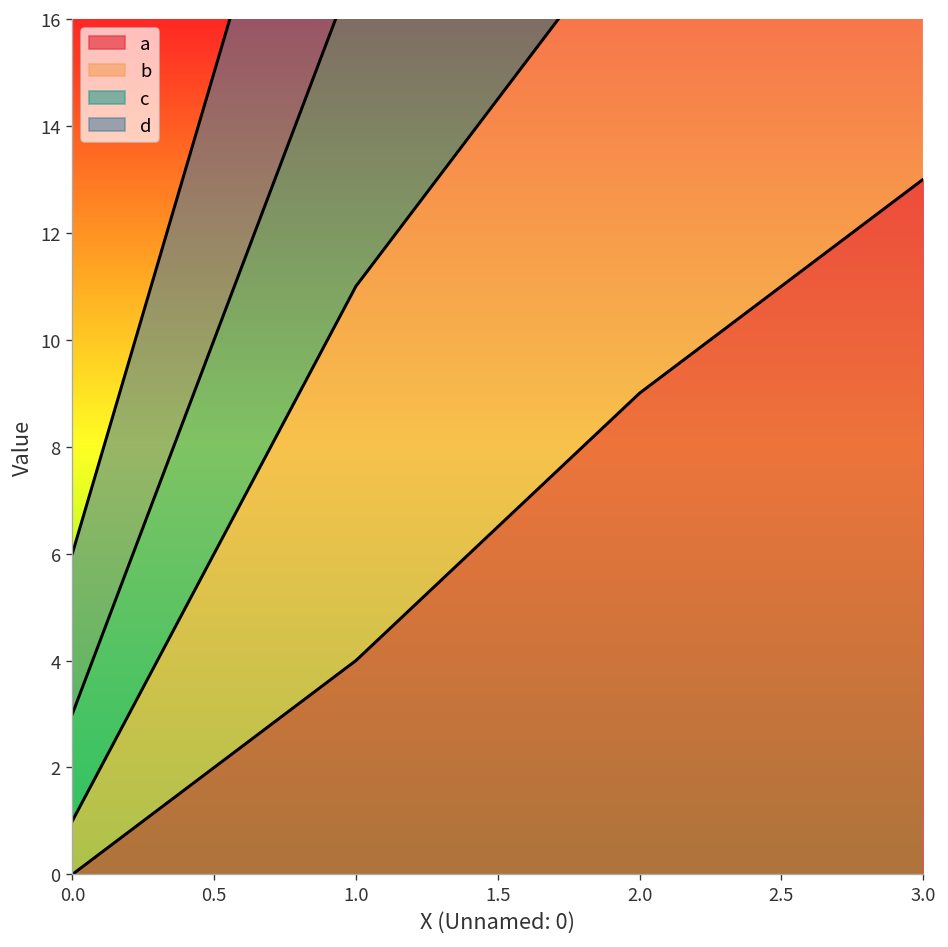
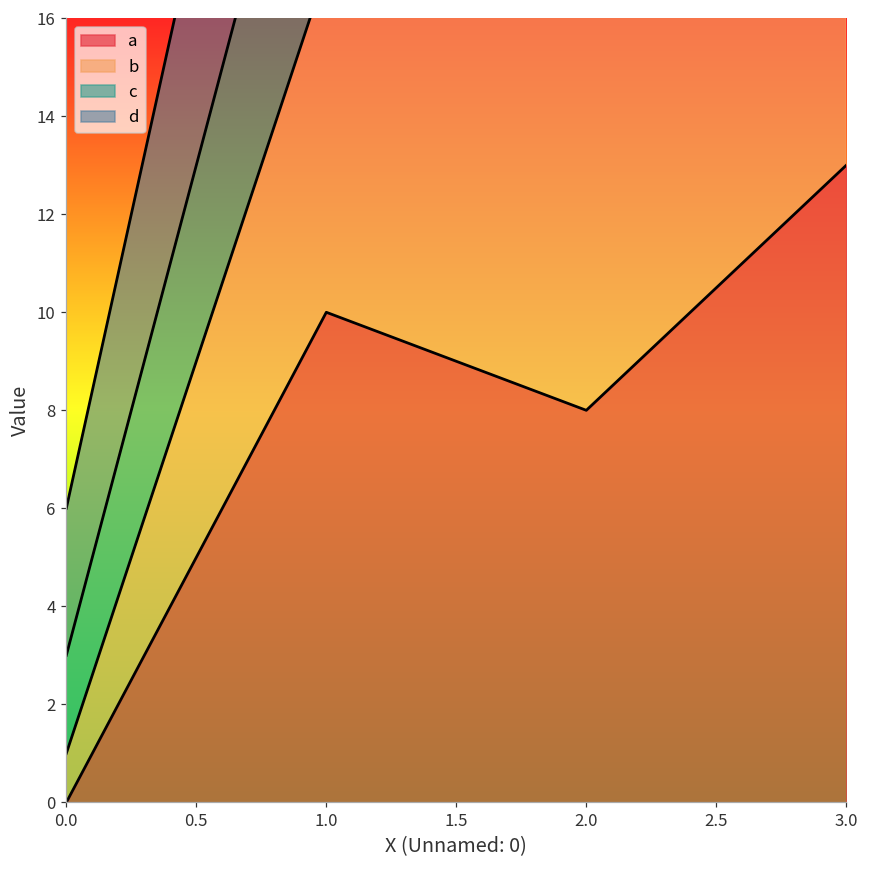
  {
    "a": {
      "0.0": 0,
-     "1.0": 4,
-     "2.0": 9,
+     "1.0": 10,
+     "2.0": 8,
      "3.0": 13
    },
    "b": {
      "0.0": 1
    }
  }
